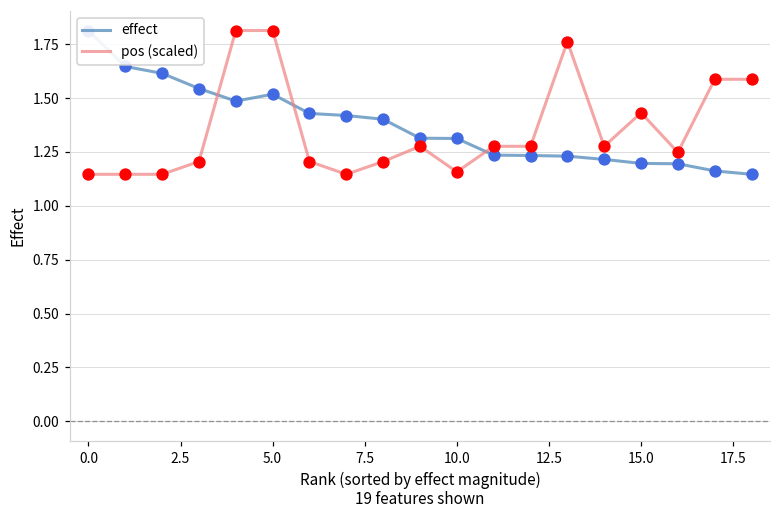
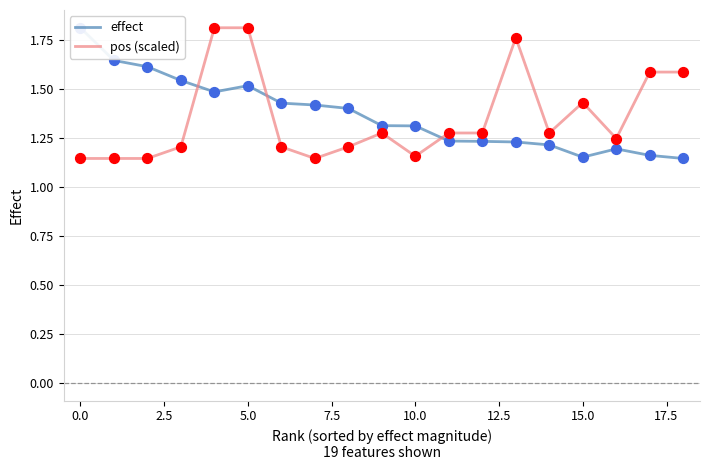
  {
    "effect": {
      "5.0": 1.52,
      "10.0": 1.31,
-     "15.0": 1.20
+     "15.0": 1.15
    },
    "pos (scaled)": {
      "0.0": 1.15,
      "5.0": 1.81,
      "10.0": 1.16,
      "15.0": 1.43
    }
  }
